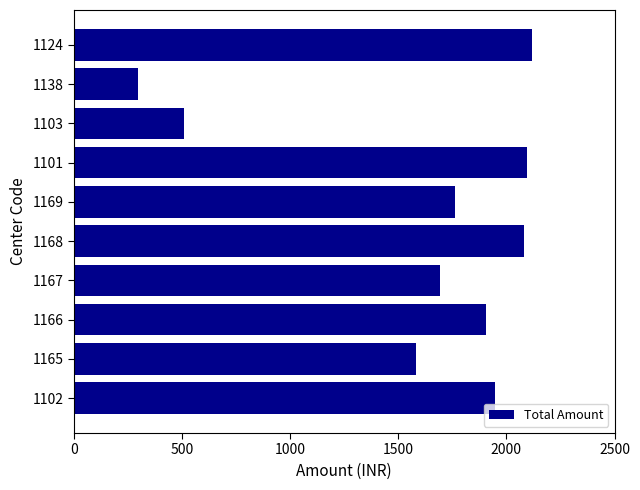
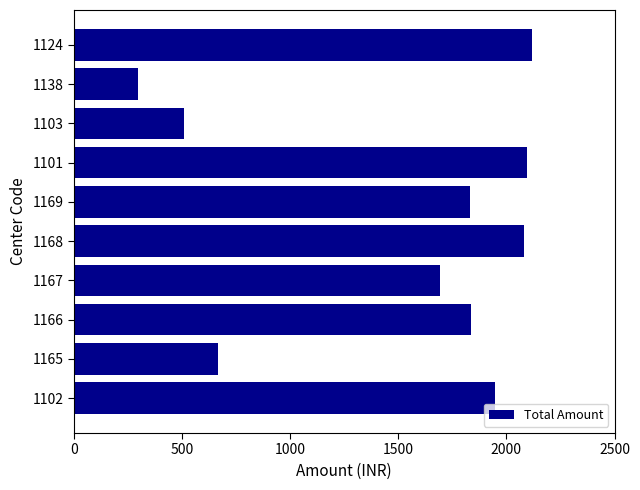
  {
    "1124": 2120,
    "1138": 300,
    "1103": 510,
    "1101": 2090,
-   "1169": 1760,
+   "1169": 1830,
    "1168": 2080,
    "1167": 1690,
-   "1166": 1910,
-   "1165": 1580,
+   "1166": 1840,
+   "1165": 670,
    "1102": 1950
  }
